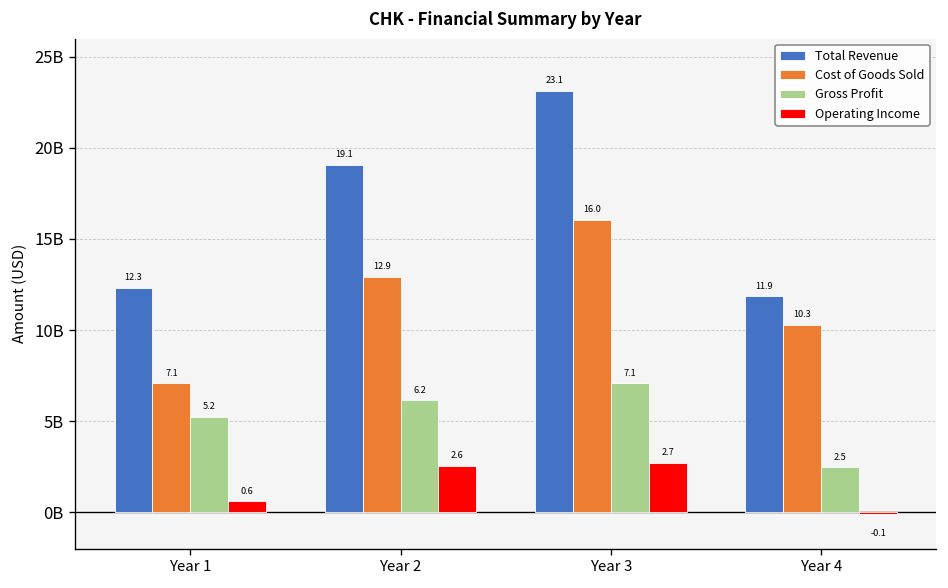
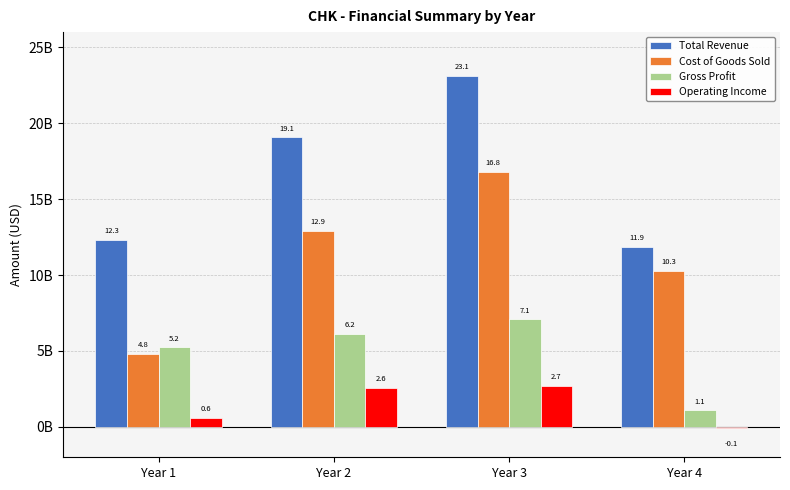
  {
    "Cost of Goods Sold": {
-     "Year 1": 7.1,
-     "Year 3": 16.0
+     "Year 1": 4.8,
+     "Year 3": 16.8
    },
    "Gross Profit": {
-     "Year 4": 2.5
+     "Year 4": 1.1
    }
  }
